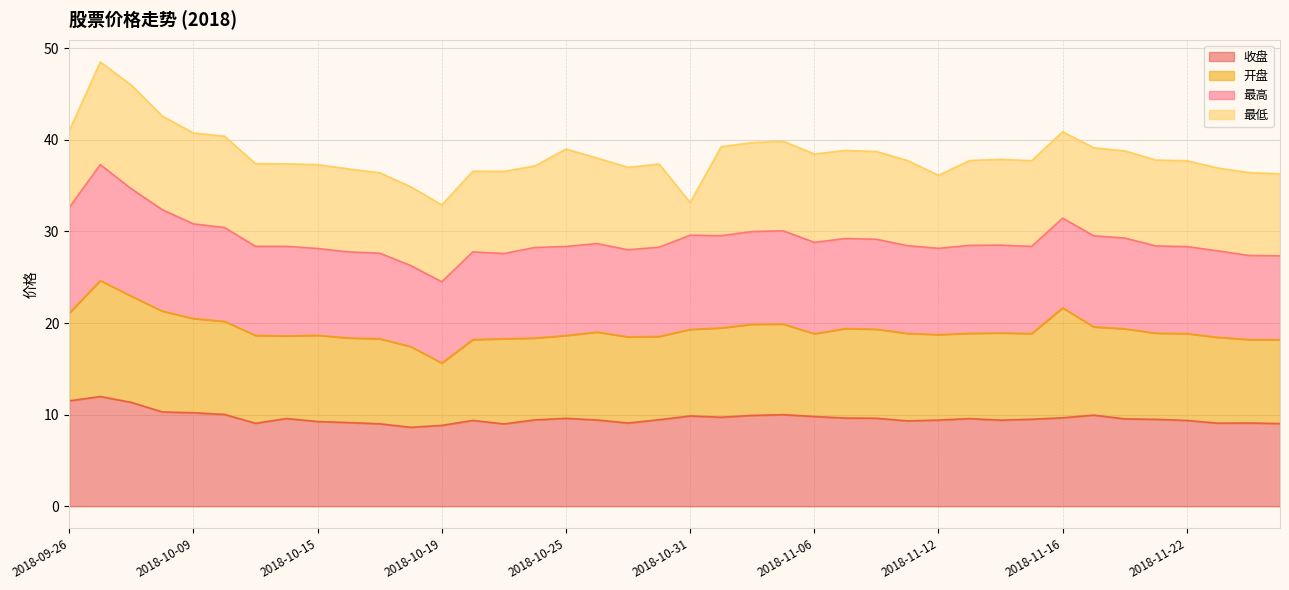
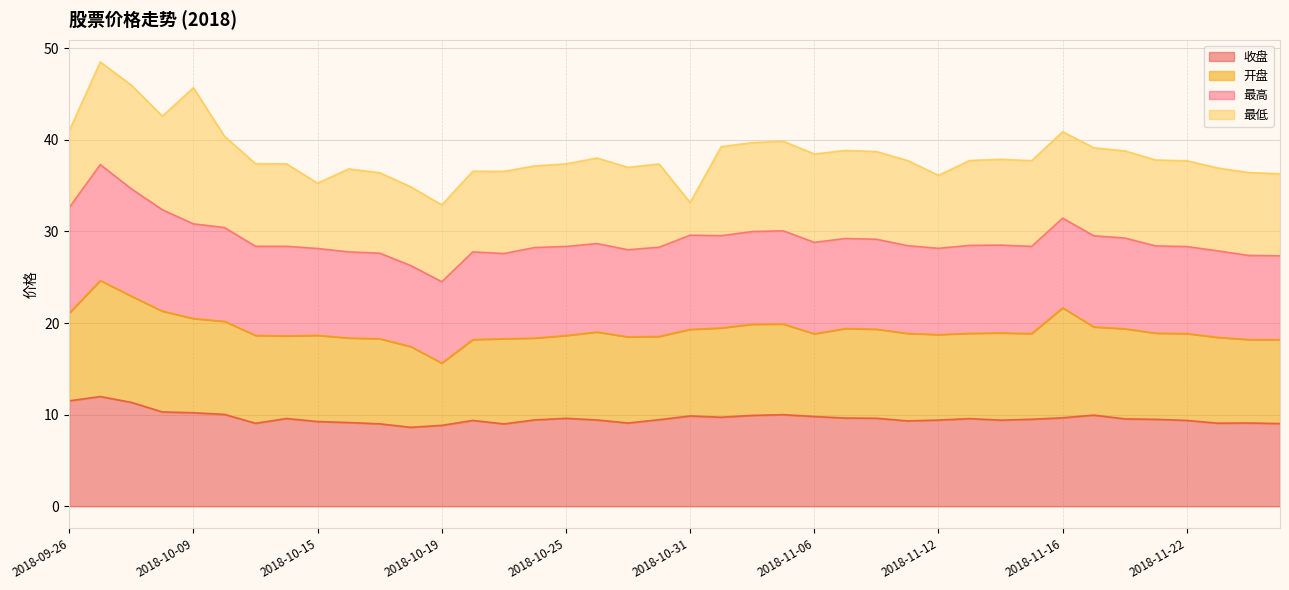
  {
    "开盘": {
      "2018-09-26": 10,
      "2018-10-09": 10,
      "2018-10-15": 9,
      "2018-10-19": 7,
      "2018-10-25": 9,
      "2018-10-31": 9,
      "2018-11-06": 9,
      "2018-11-12": 9,
      "2018-11-16": 12,
      "2018-11-22": 9
    },
    "最低": {
      "2018-09-26": 8,
-     "2018-10-09": 10,
-     "2018-10-15": 9,
+     "2018-10-09": 15,
+     "2018-10-15": 7,
      "2018-10-19": 8,
-     "2018-10-25": 11,
+     "2018-10-25": 9,
      "2018-10-31": 4,
      "2018-11-06": 10,
      "2018-11-12": 8,
      "2018-11-16": 9,
      "2018-11-22": 9
    }
  }
